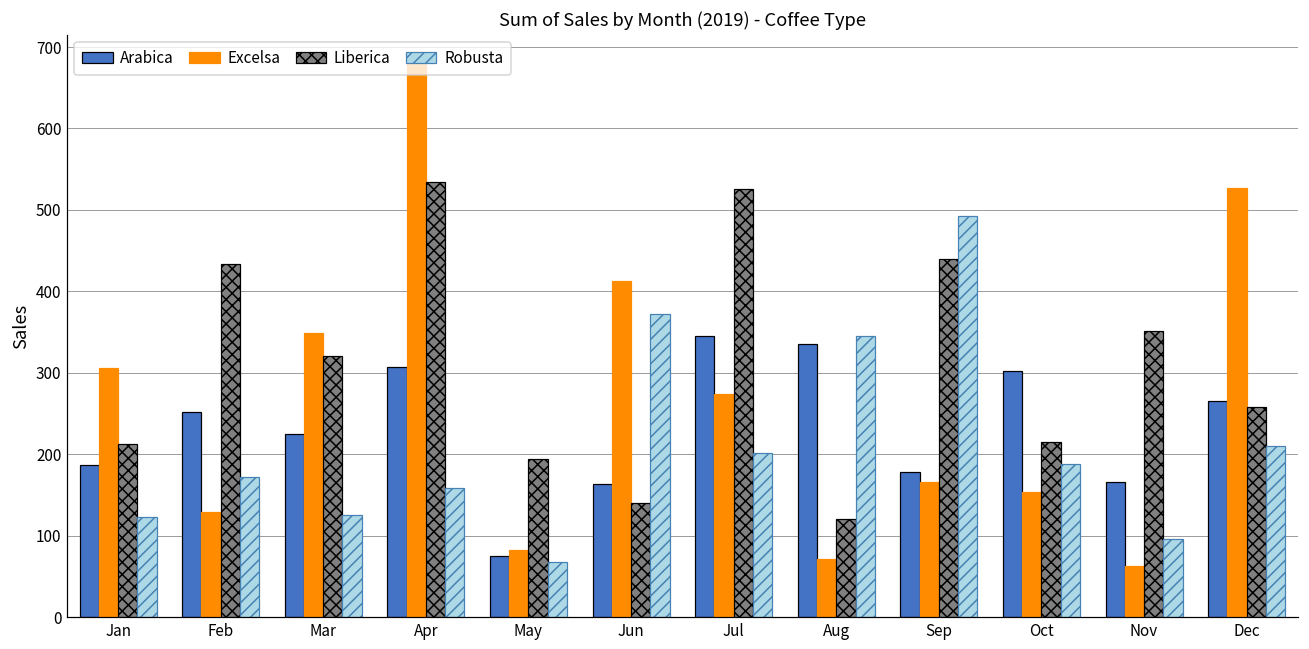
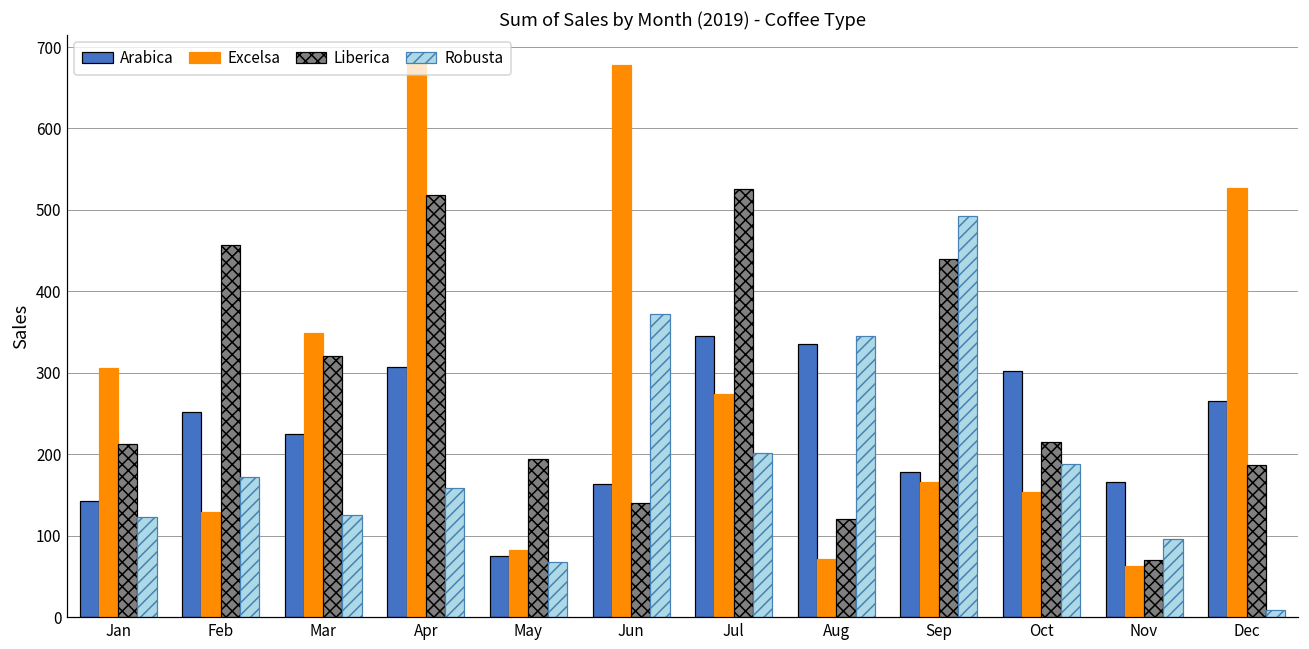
  {
    "Arabica": {
-     "Jan": 190,
+     "Jan": 140,
      "Feb": 250,
      "Mar": 220,
      "Apr": 310,
      "May": 80,
      "Jun": 160,
      "Jul": 350,
      "Aug": 330,
      "Sep": 180,
      "Oct": 300,
      "Nov": 170,
      "Dec": 270
    },
    "Excelsa": {
      "Jan": 310,
      "Feb": 130,
      "Mar": 350,
      "May": 80,
-     "Jun": 410,
+     "Jun": 680,
      "Jul": 270,
      "Aug": 70,
      "Sep": 170,
      "Oct": 150,
      "Nov": 60,
      "Dec": 530
    },
    "Liberica": {
      "Jan": 210,
-     "Feb": 430,
+     "Feb": 460,
      "Mar": 320,
-     "Apr": 530,
+     "Apr": 520,
      "May": 190,
      "Jun": 140,
      "Jul": 530,
      "Aug": 120,
      "Sep": 440,
      "Oct": 220,
-     "Nov": 350,
-     "Dec": 260
+     "Nov": 70,
+     "Dec": 190
    },
    "Robusta": {
      "Jan": 120,
      "Feb": 170,
      "Mar": 130,
      "Apr": 160,
      "May": 70,
      "Jun": 370,
      "Jul": 200,
      "Aug": 350,
      "Sep": 490,
      "Oct": 190,
      "Nov": 100,
-     "Dec": 210
+     "Dec": 10
    }
  }
